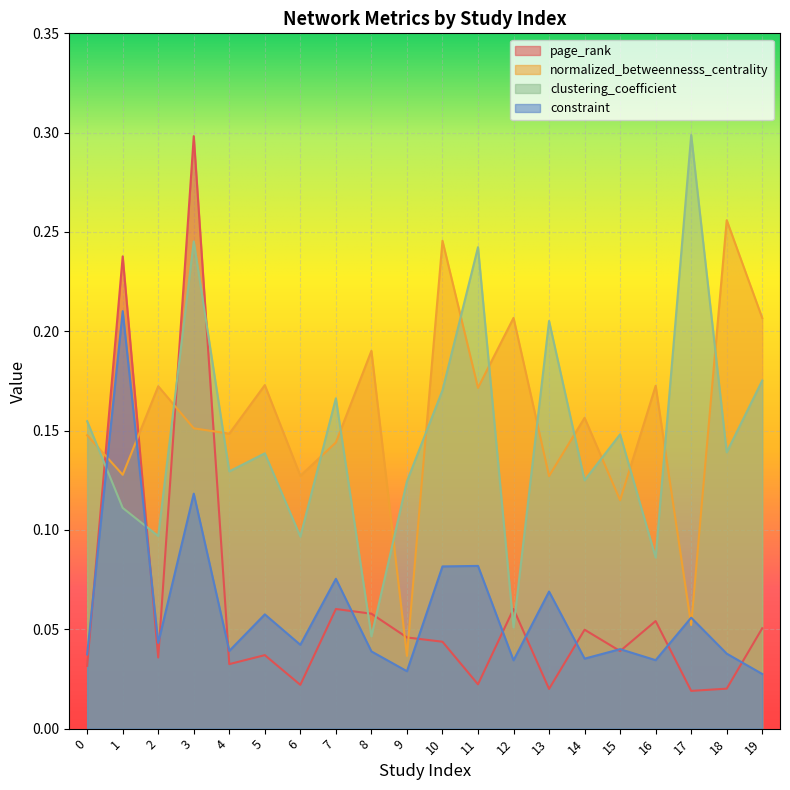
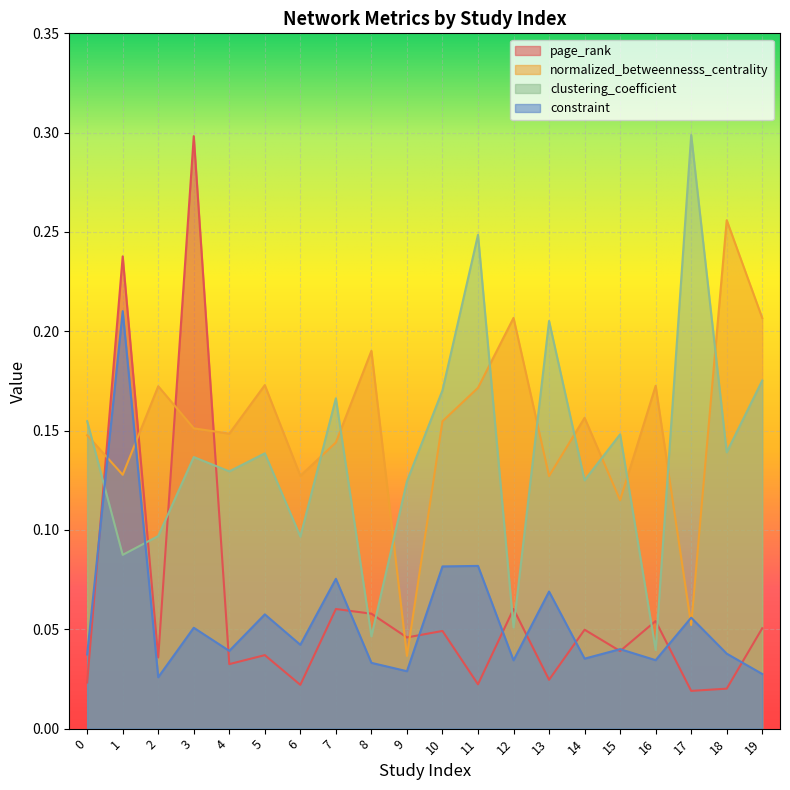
  {
    "page_rank": {
-     "0": 0.032,
+     "0": 0.023,
      "1": 0.238,
      "2": 0.036,
      "3": 0.298,
      "4": 0.032,
      "5": 0.037,
      "6": 0.022,
      "7": 0.060,
      "8": 0.058,
      "9": 0.046,
-     "10": 0.044,
+     "10": 0.049,
      "11": 0.022,
      "12": 0.060,
-     "13": 0.020,
+     "13": 0.025,
      "14": 0.050,
      "16": 0.054,
      "17": 0.019,
      "18": 0.020,
      "19": 0.051
    },
    "normalized_betweennesss_centrality": {
      "0": 0.148,
      "1": 0.128,
      "2": 0.172,
      "3": 0.151,
      "4": 0.148,
      "5": 0.173,
      "6": 0.127,
      "7": 0.144,
      "8": 0.190,
      "9": 0.037,
-     "10": 0.246,
+     "10": 0.155,
      "11": 0.172,
      "12": 0.207,
      "13": 0.127,
      "14": 0.156,
      "15": 0.115,
      "16": 0.173,
      "17": 0.052,
      "18": 0.256,
      "19": 0.207
    },
    "clustering_coefficient": {
      "0": 0.155,
-     "1": 0.111,
+     "1": 0.087,
      "2": 0.097,
-     "3": 0.245,
+     "3": 0.137,
      "4": 0.129,
      "5": 0.139,
      "6": 0.097,
      "7": 0.166,
      "8": 0.046,
      "9": 0.124,
      "10": 0.170,
-     "11": 0.242,
+     "11": 0.249,
      "12": 0.051,
      "13": 0.205,
      "14": 0.125,
      "15": 0.148,
-     "16": 0.086,
+     "16": 0.040,
      "17": 0.299,
      "18": 0.139,
      "19": 0.175
    },
    "constraint": {
      "0": 0.037,
      "1": 0.210,
-     "2": 0.043,
-     "3": 0.118,
+     "2": 0.026,
+     "3": 0.051,
      "4": 0.039,
      "5": 0.058,
      "6": 0.042,
      "7": 0.075,
-     "8": 0.039,
+     "8": 0.033,
      "9": 0.029,
      "10": 0.082,
      "11": 0.082,
      "12": 0.034,
      "13": 0.069,
      "14": 0.035,
      "16": 0.034,
      "17": 0.056,
      "18": 0.038,
      "19": 0.028
    }
  }
